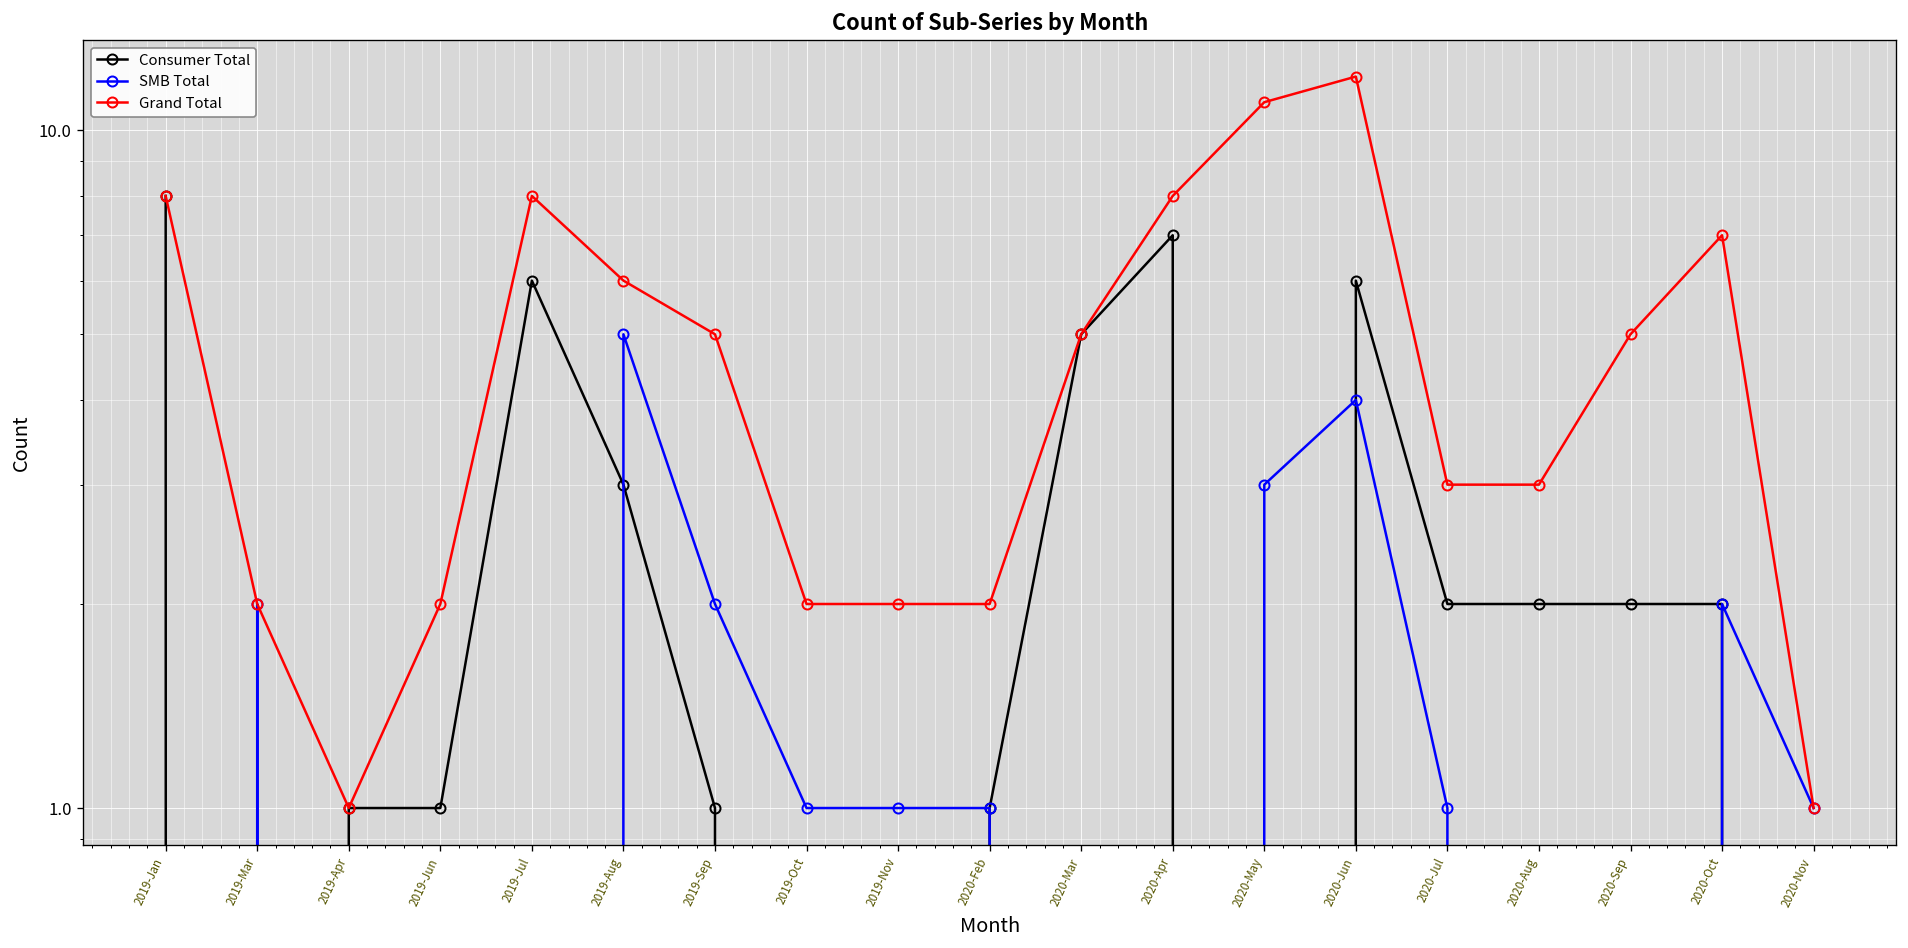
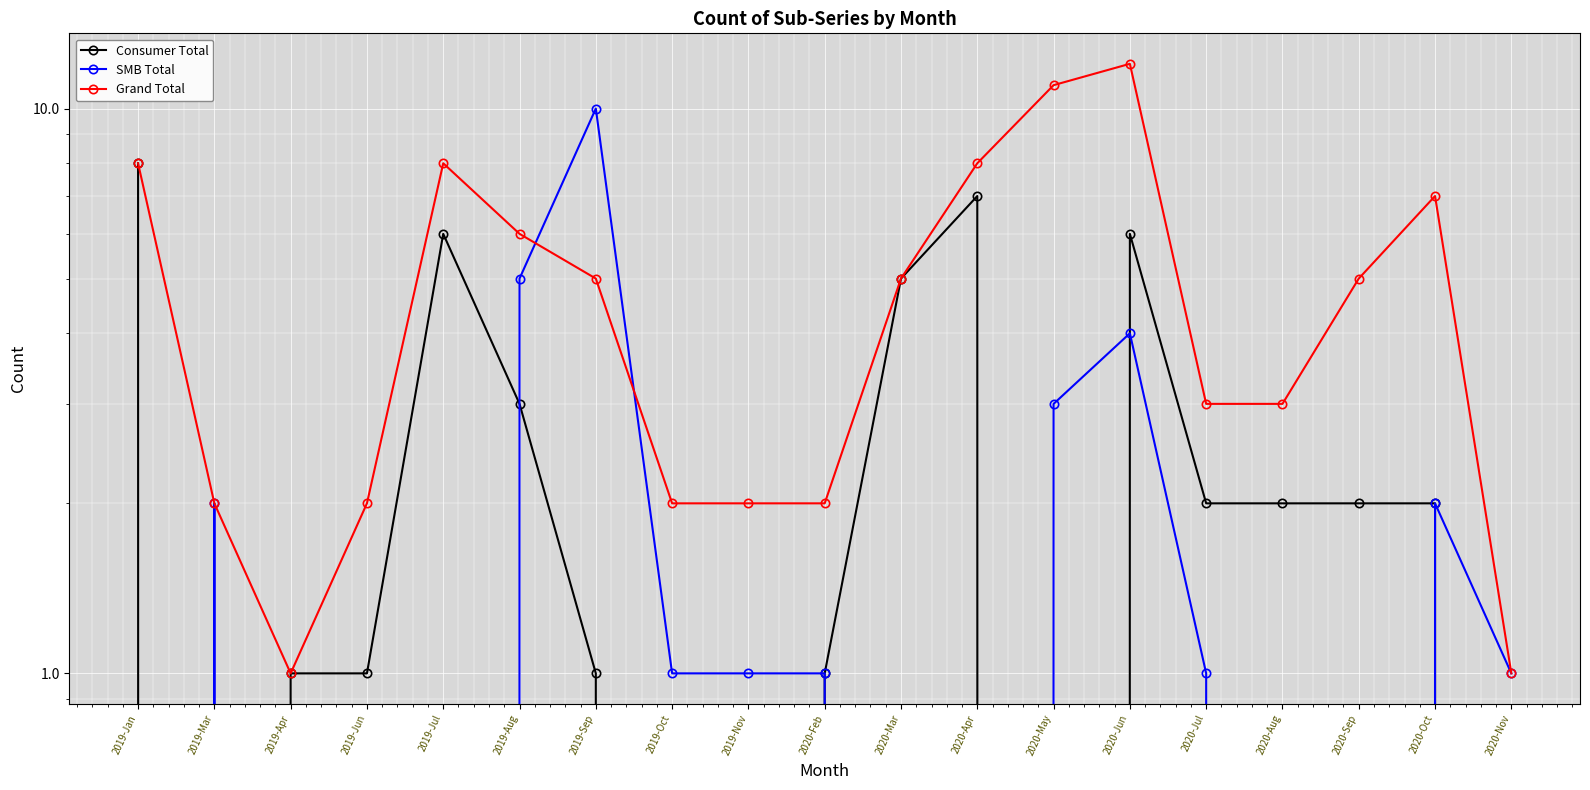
  {
    "Consumer Total": {
      "2019-Jun": 1,
      "2019-Jul": 6,
      "2019-Aug": 3,
      "2019-Sep": 1,
      "2020-Apr": 7,
      "2020-Jun": 6,
      "2020-Jul": 2,
      "2020-Aug": 2,
      "2020-Sep": 2
    },
    "SMB Total": {
      "2019-Aug": 5,
-     "2019-Sep": 2,
+     "2019-Sep": 10,
      "2019-Oct": 1,
      "2019-Nov": 1,
      "2020-May": 3,
      "2020-Jun": 4,
      "2020-Jul": 1
    },
    "Grand Total": {
      "2019-Jun": 2,
      "2019-Jul": 8,
      "2019-Aug": 6,
      "2019-Sep": 5,
      "2019-Oct": 2,
      "2019-Nov": 2,
      "2020-Feb": 2,
      "2020-Apr": 8,
      "2020-May": 11,
      "2020-Jun": 12,
      "2020-Jul": 3,
      "2020-Aug": 3,
      "2020-Sep": 5,
      "2020-Oct": 7
    }
  }
